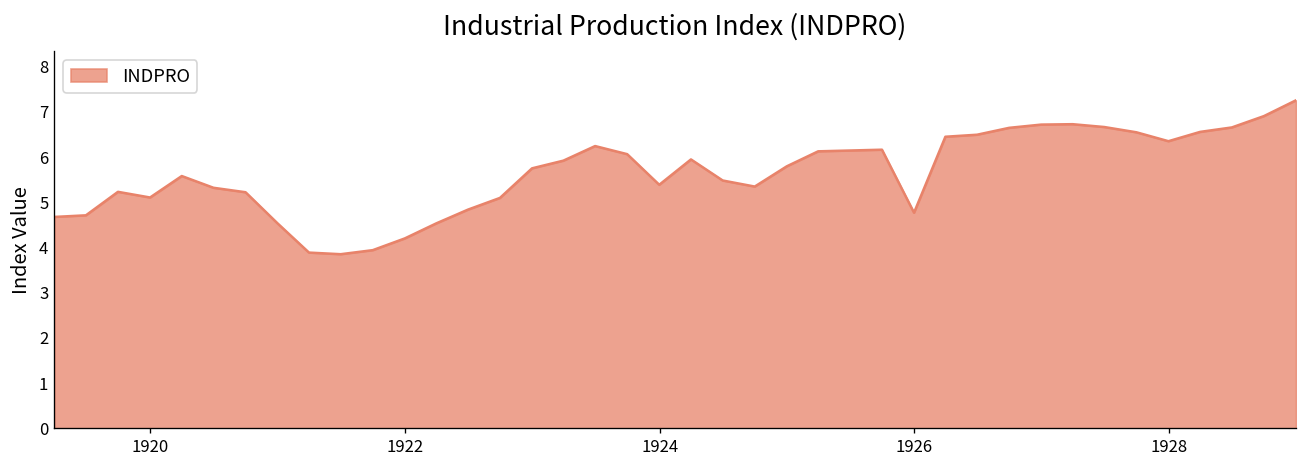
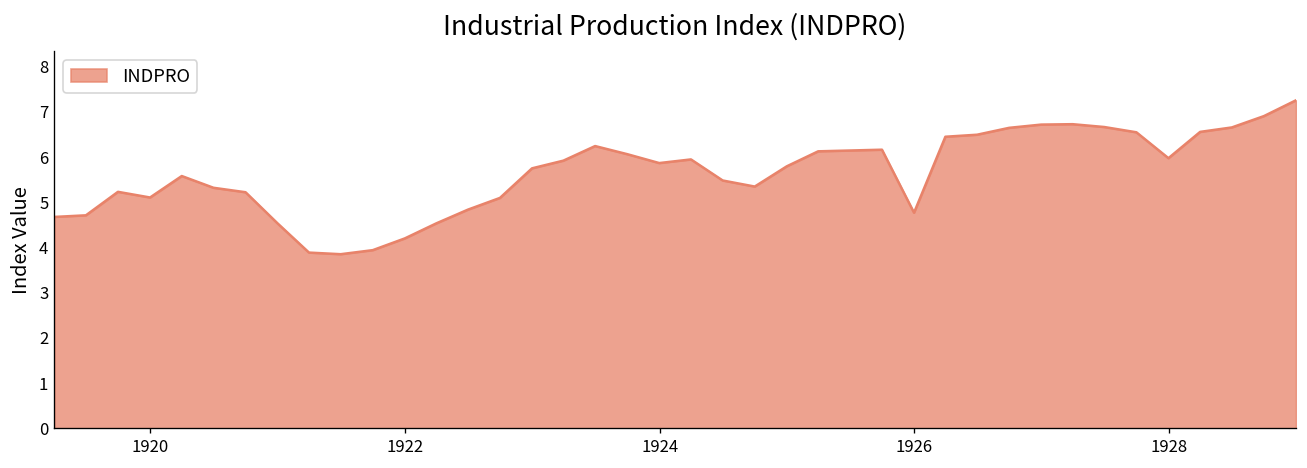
  {
    "1920": 5.1,
    "1922": 4.2,
-   "1924": 5.4,
+   "1924": 5.9,
    "1926": 4.8,
-   "1928": 6.4
+   "1928": 6.0
  }
